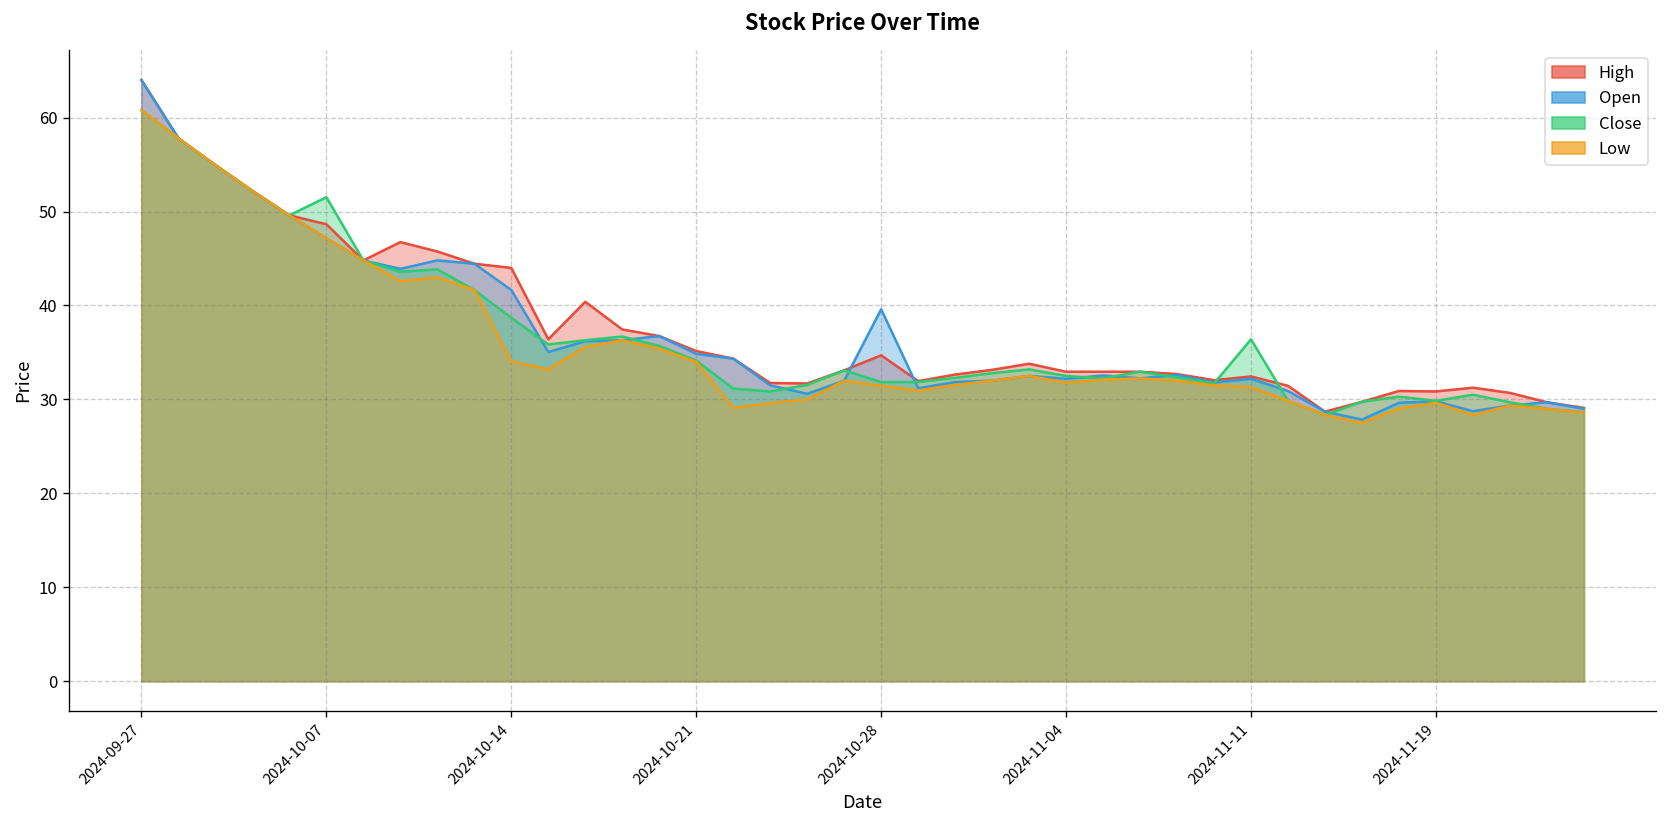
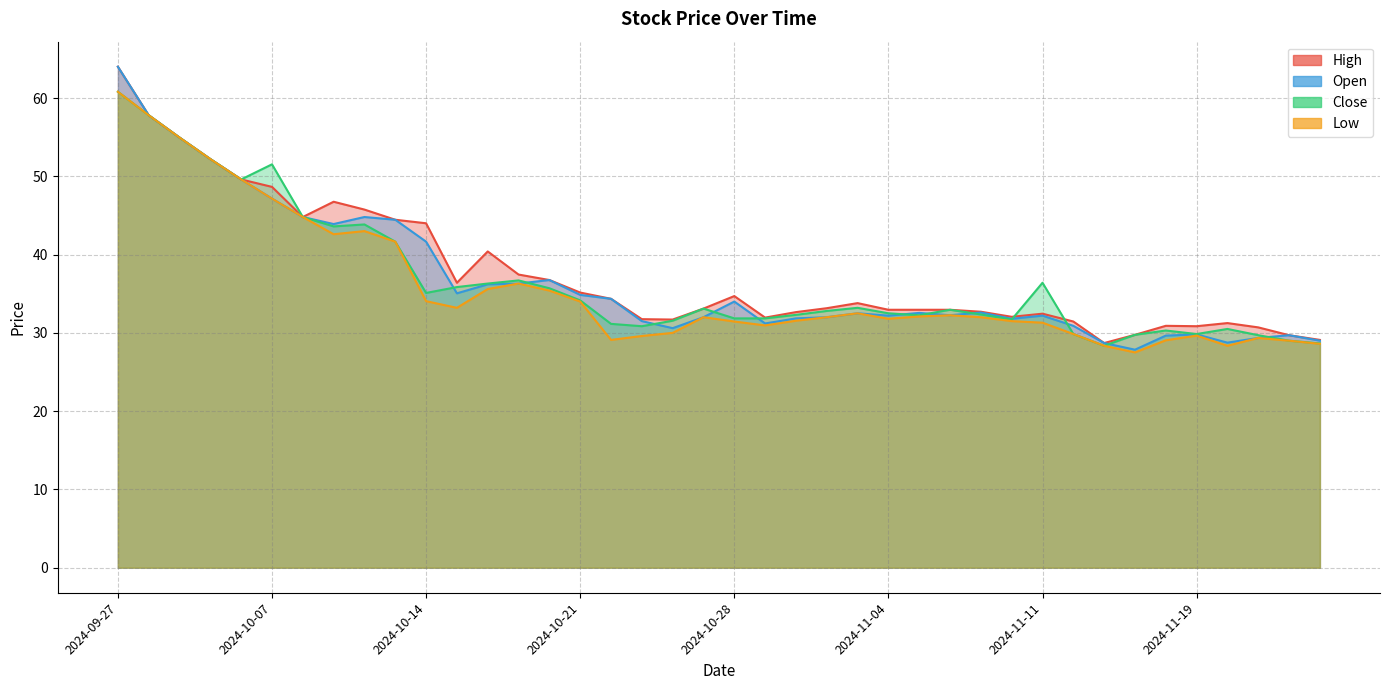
  {
    "Open": {
      "2024-10-14": 42,
-     "2024-10-28": 40
+     "2024-10-28": 34
    },
    "Close": {
      "2024-10-07": 52,
-     "2024-10-14": 39,
+     "2024-10-14": 35,
      "2024-10-28": 32,
      "2024-11-11": 36
    }
  }
